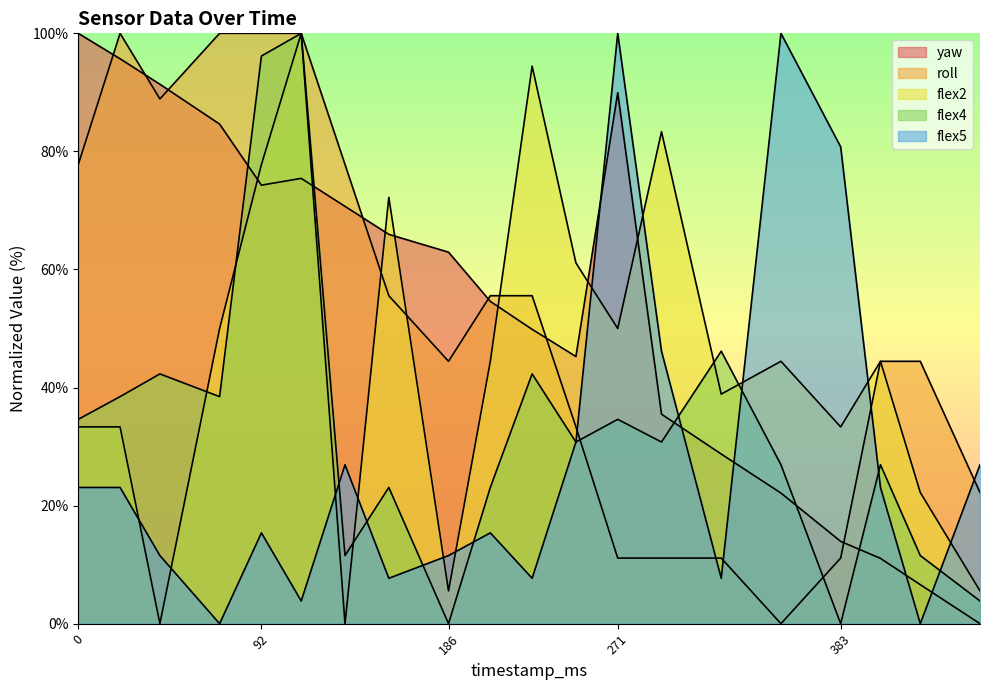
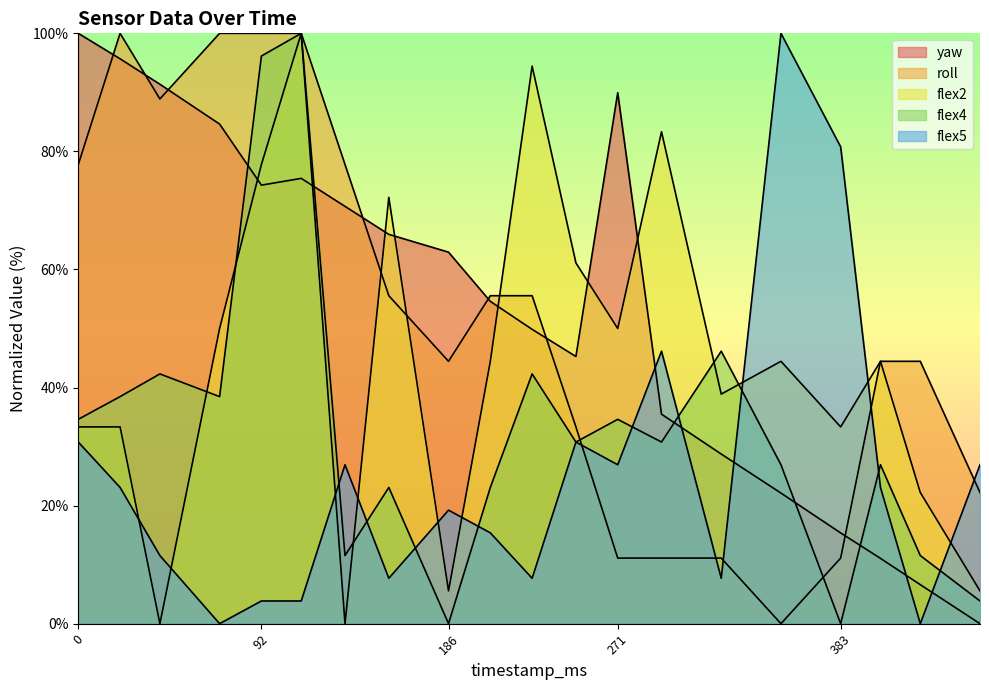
  {
    "yaw": {
      "0": "100%",
      "92": "74%",
      "186": "63%",
      "271": "90%",
-     "383": "14%"
+     "383": "15%"
    },
    "flex4": {
      "0": "35%",
      "92": "96%",
      "186": "0%",
      "271": "35%",
      "383": "0%"
    },
    "flex5": {
-     "0": "23%",
-     "92": "15%",
-     "186": "12%",
-     "271": "100%",
+     "0": "31%",
+     "92": "4%",
+     "186": "19%",
+     "271": "27%",
      "383": "81%"
    }
  }
